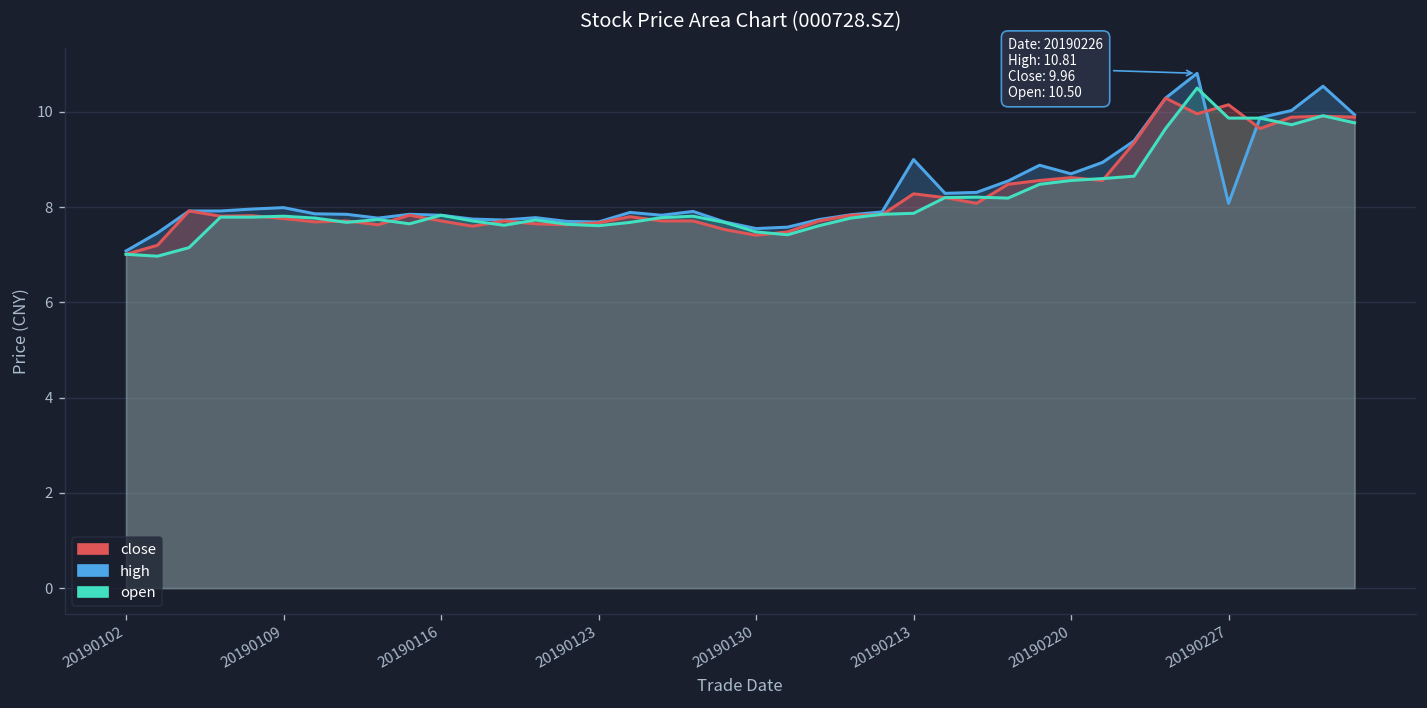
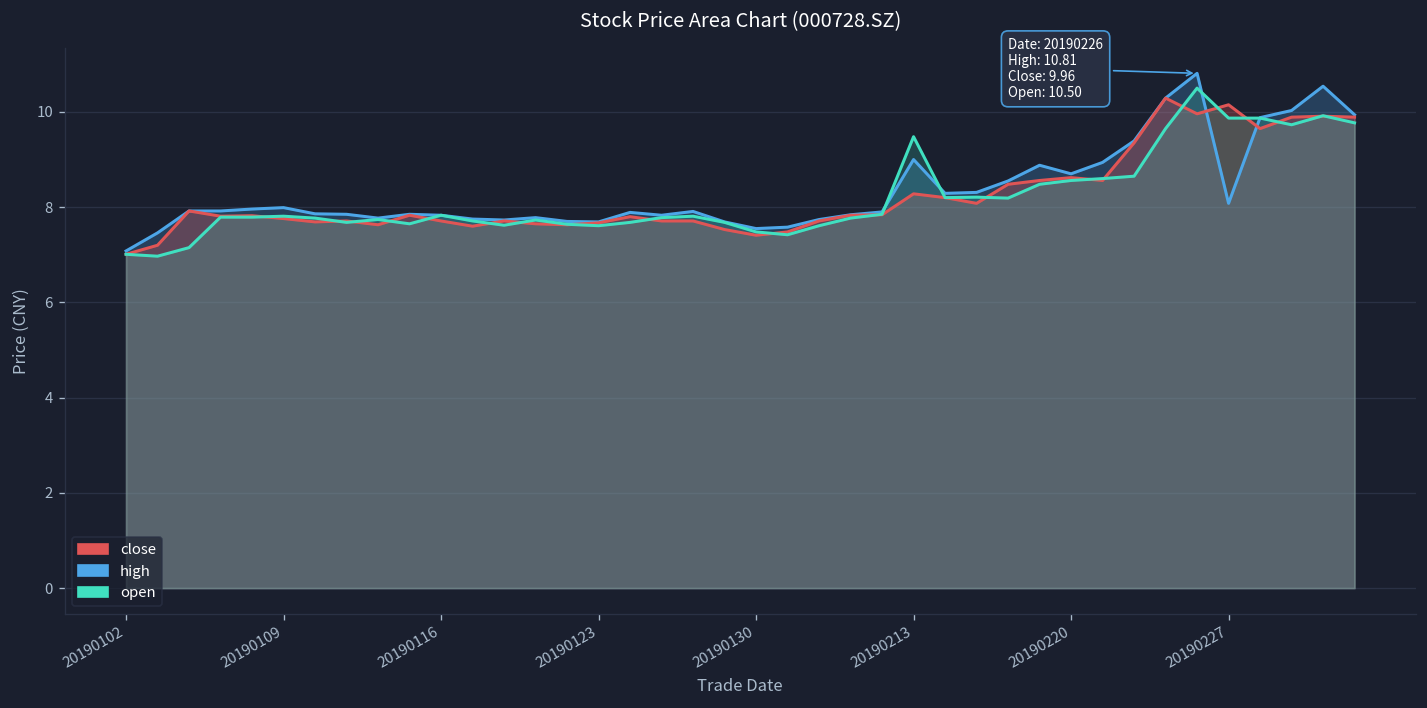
  {
    "high": {
      "20190102": 7.1,
      "20190109": 8.0,
      "20190130": 7.6,
      "20190213": 9.0,
      "20190220": 8.7,
      "20190227": 8.1
    },
    "close": {
      "20190116": 7.7,
      "20190130": 7.4,
      "20190213": 8.3,
      "20190227": 10.2
    },
    "open": {
      "20190130": 7.5,
-     "20190213": 7.9,
+     "20190213": 9.5,
      "20190227": 9.9
    }
  }
